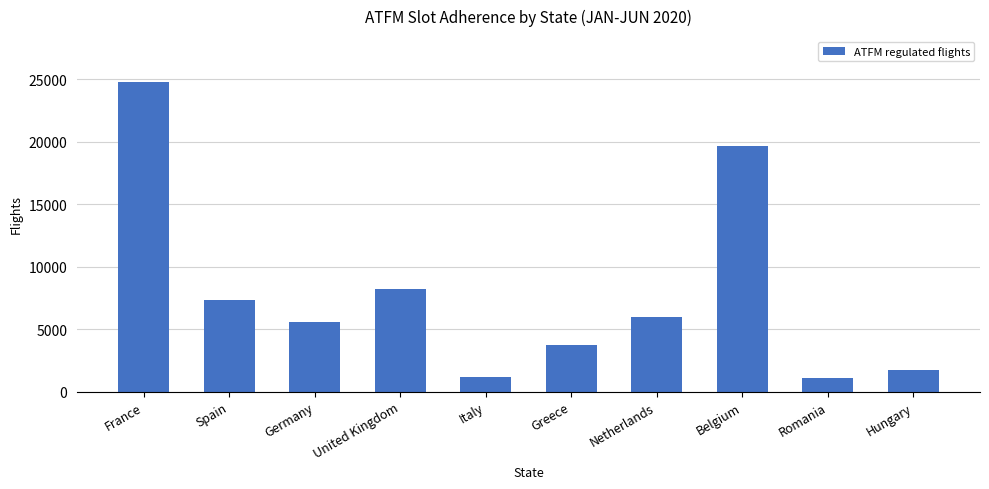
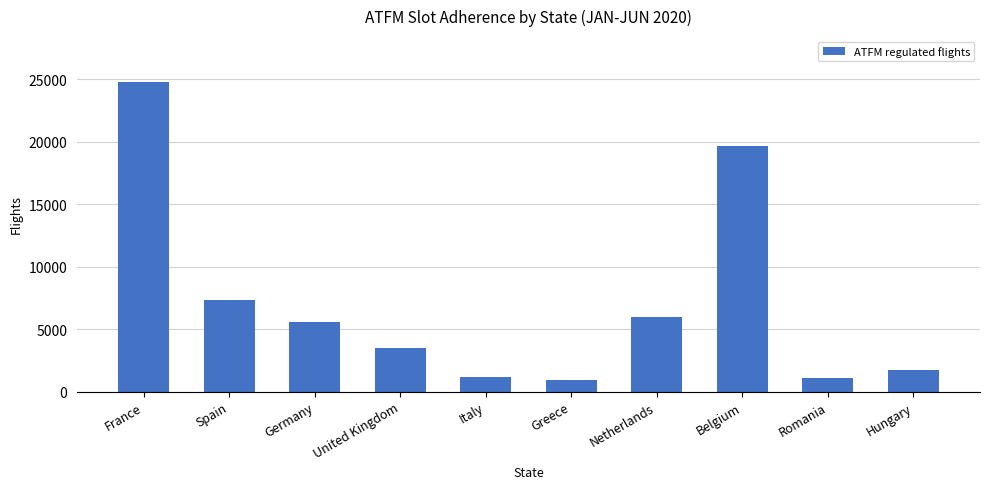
  {
    "France": 24800,
    "Spain": 7400,
    "Germany": 5600,
-   "United Kingdom": 8300,
+   "United Kingdom": 3500,
    "Italy": 1200,
-   "Greece": 3700,
+   "Greece": 1000,
    "Netherlands": 6000,
    "Belgium": 19700,
    "Romania": 1100,
    "Hungary": 1700
  }
